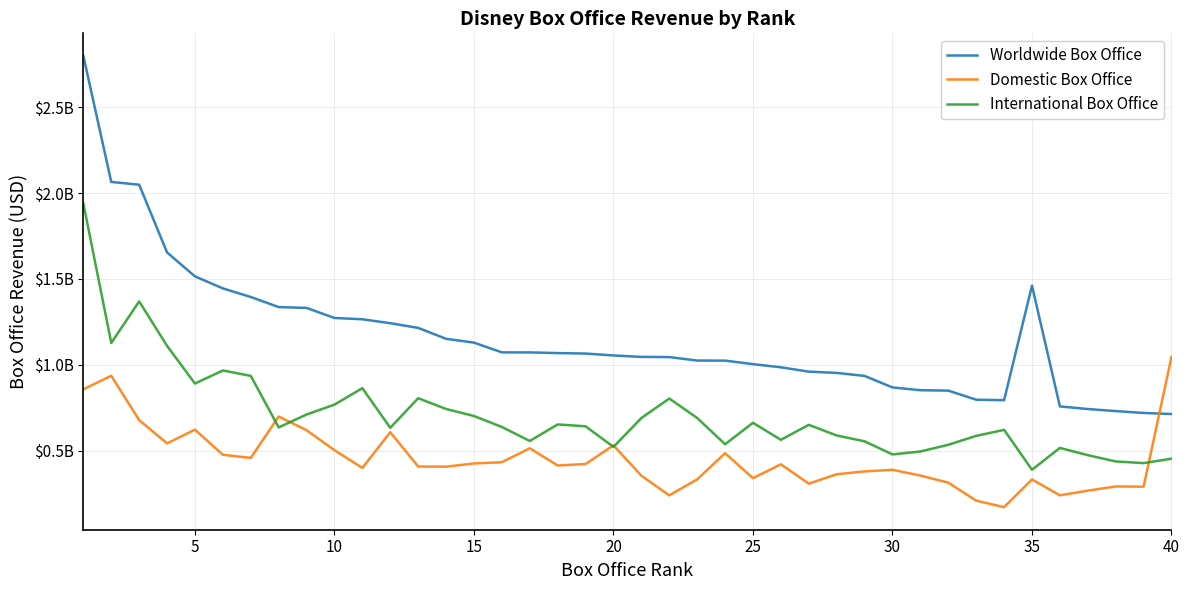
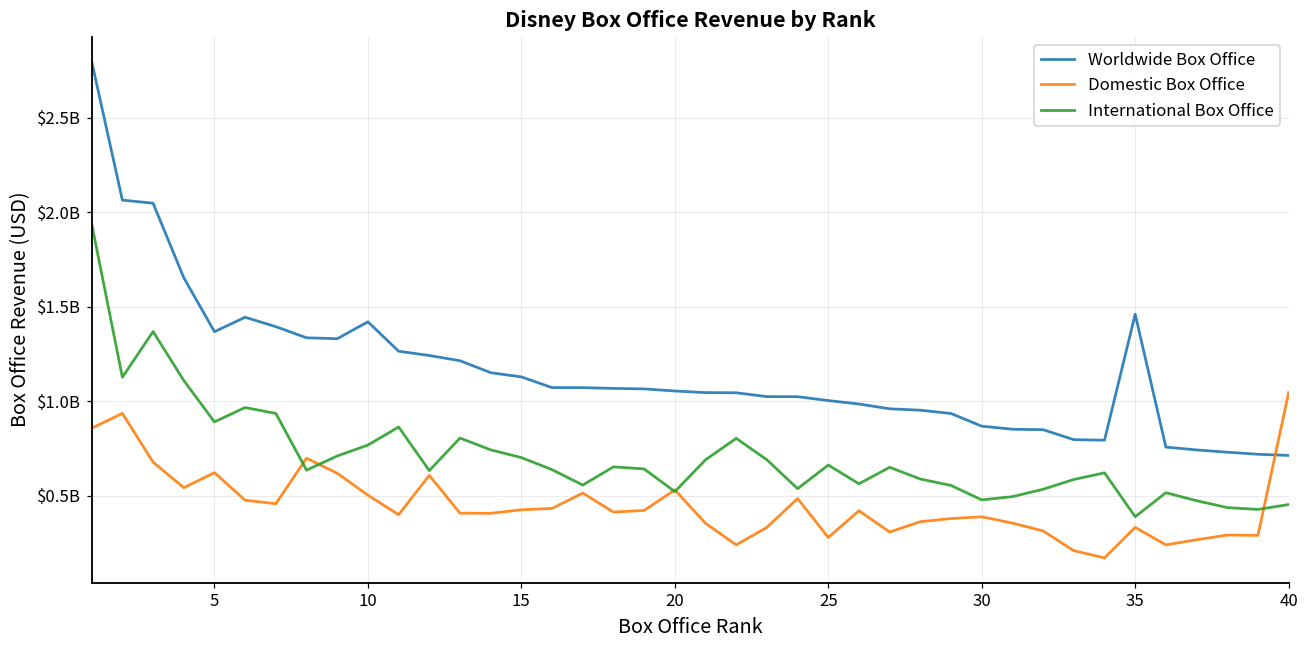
  {
    "Worldwide Box Office": {
-     "5": "$1520000000",
-     "10": "$1270000000",
+     "5": "$1370000000",
+     "10": "$1420000000",
      "15": "$1130000000",
      "20": "$1060000000",
      "25": "$1000000000",
      "30": "$870000000",
      "35": "$1460000000",
      "40": "$710000000"
    },
    "Domestic Box Office": {
      "5": "$620000000",
      "10": "$500000000",
      "15": "$430000000",
-     "25": "$340000000",
+     "25": "$280000000",
      "30": "$390000000",
      "35": "$330000000",
      "40": "$1050000000"
    },
    "International Box Office": {
      "5": "$890000000",
      "10": "$770000000",
      "15": "$700000000",
      "25": "$660000000",
      "30": "$480000000",
      "35": "$390000000",
      "40": "$450000000"
    }
  }
